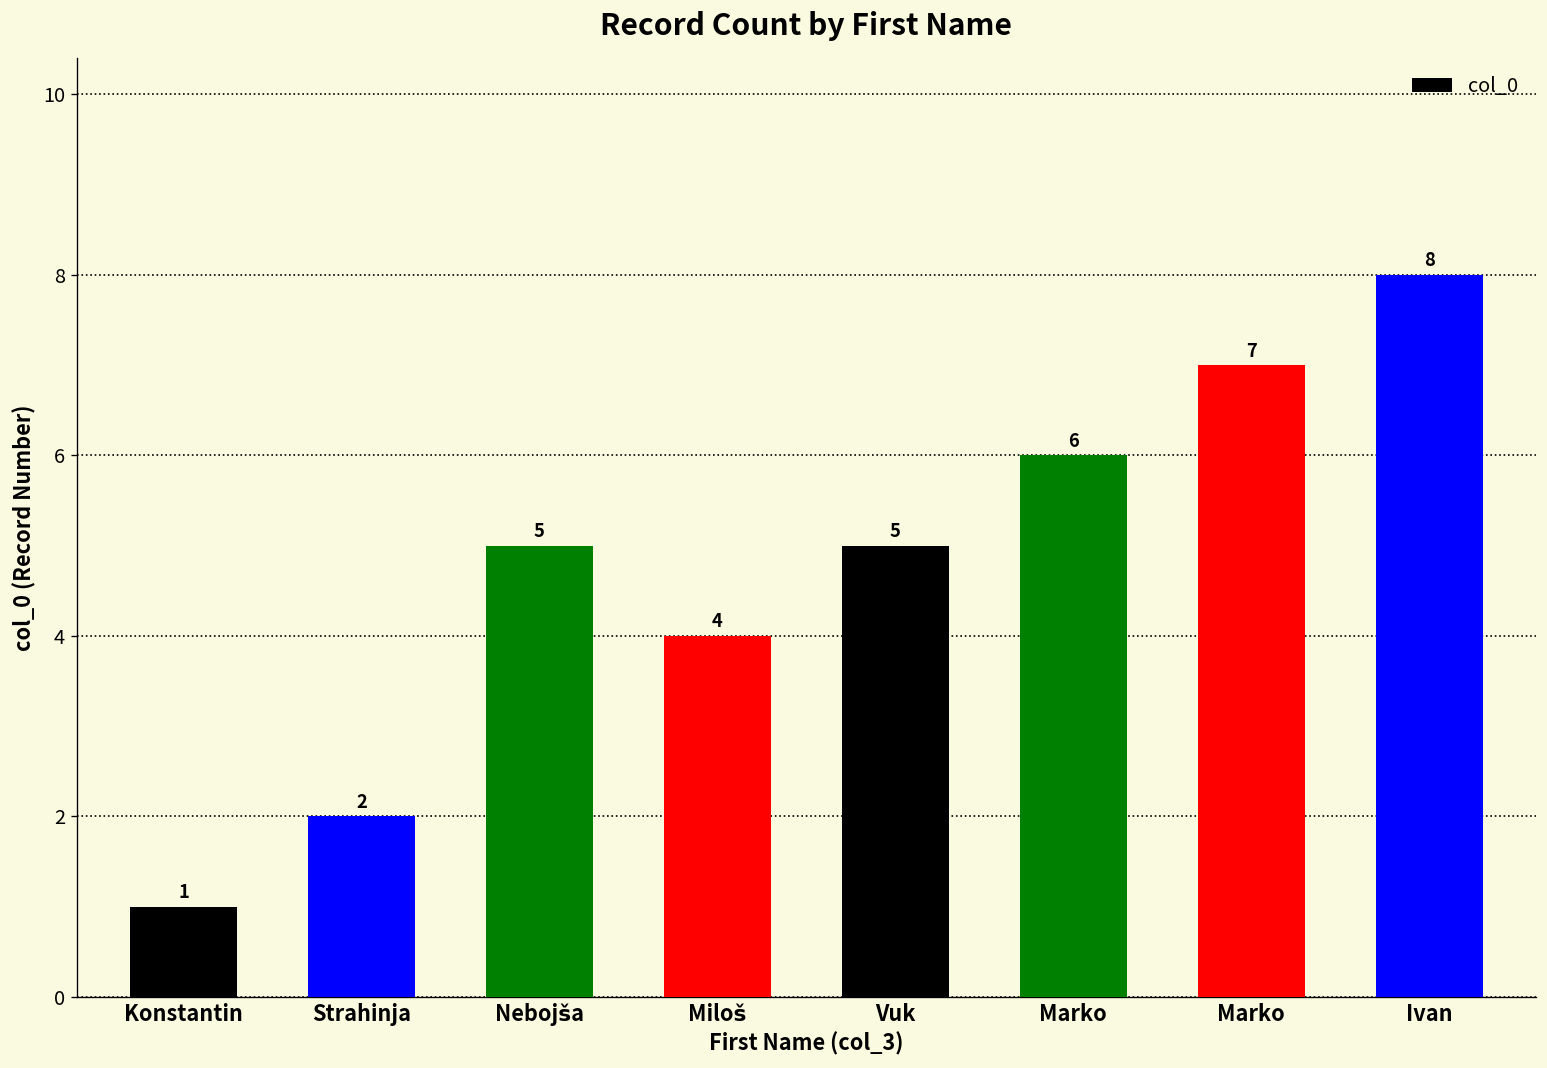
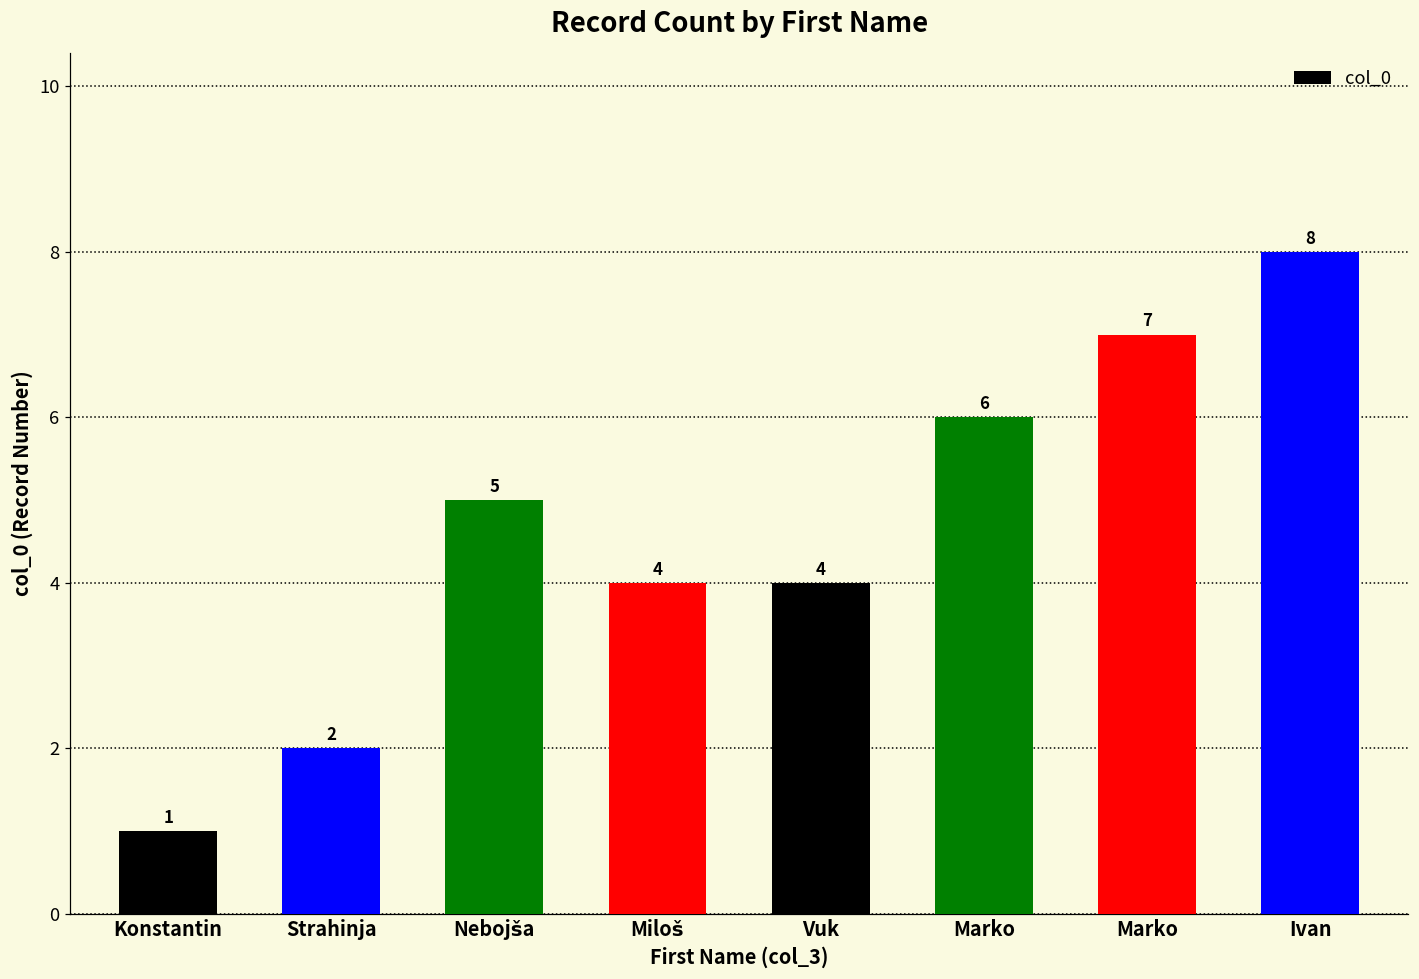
  {
    "Konstantin": 1,
    "Strahinja": 2,
    "Nebojša": 5,
    "Miloš": 4,
-   "Vuk": 5,
+   "Vuk": 4,
    "Ivan": 8
  }
